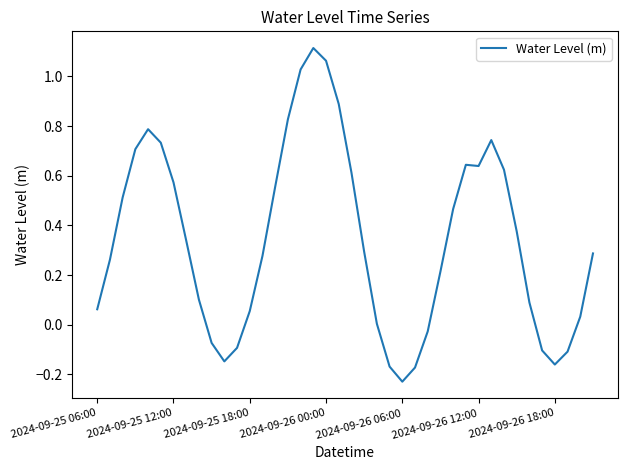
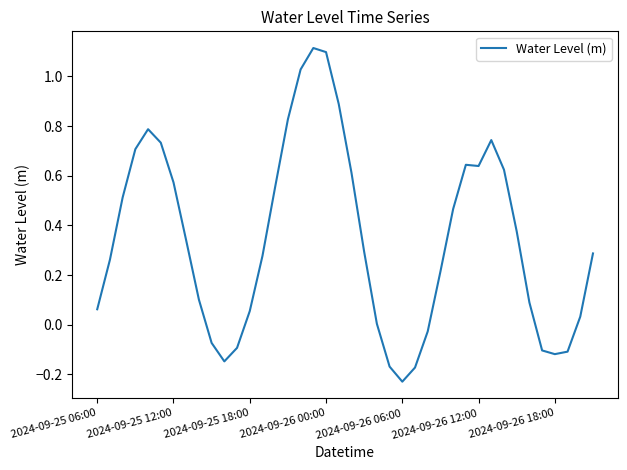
  {
    "2024-09-25 06:00": 0.06,
    "2024-09-25 12:00": 0.57,
    "2024-09-25 18:00": 0.06,
-   "2024-09-26 00:00": 1.06,
+   "2024-09-26 00:00": 1.10,
    "2024-09-26 06:00": -0.23,
    "2024-09-26 12:00": 0.64,
-   "2024-09-26 18:00": -0.16
+   "2024-09-26 18:00": -0.12
  }
